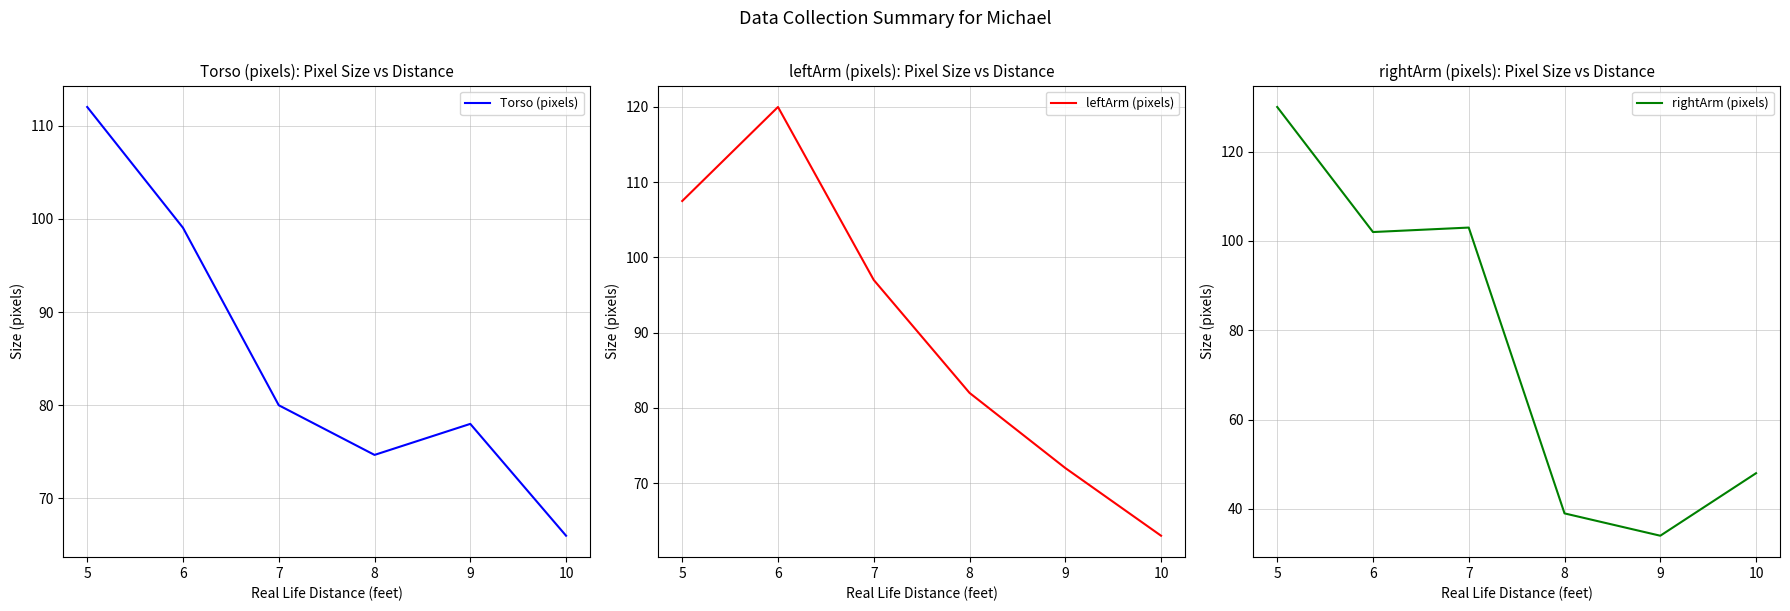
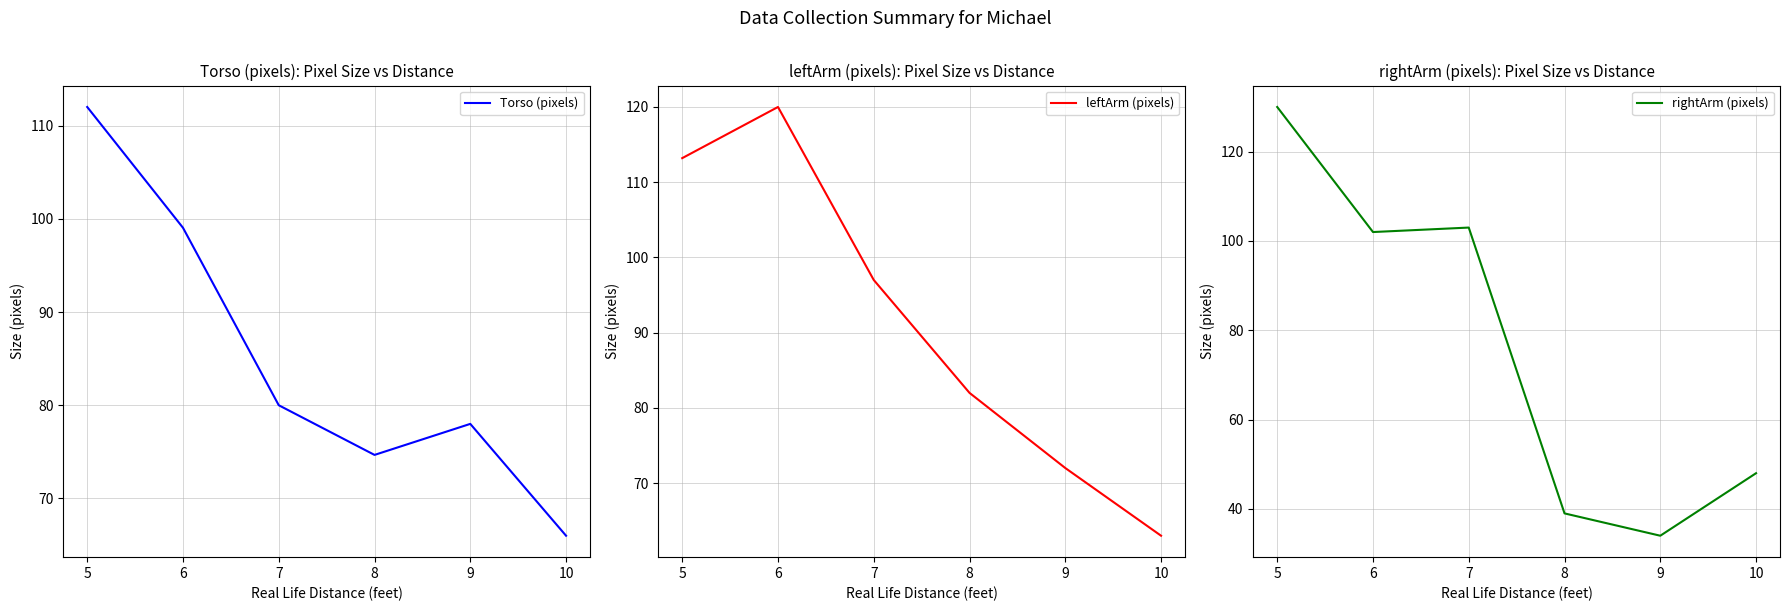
  {
    "Torso (pixels): Pixel Size vs Distance": {
      "5": 112,
      "6": 99,
      "7": 80,
      "8": 75,
      "9": 78,
      "10": 66
    },
    "leftArm (pixels): Pixel Size vs Distance": {
-     "5": 108,
+     "5": 113,
      "6": 120,
      "7": 97,
      "8": 82,
      "9": 72,
      "10": 63
    },
    "rightArm (pixels): Pixel Size vs Distance": {
      "5": 130,
      "6": 102,
      "7": 103,
      "8": 39,
      "9": 34,
      "10": 48
    }
  }
